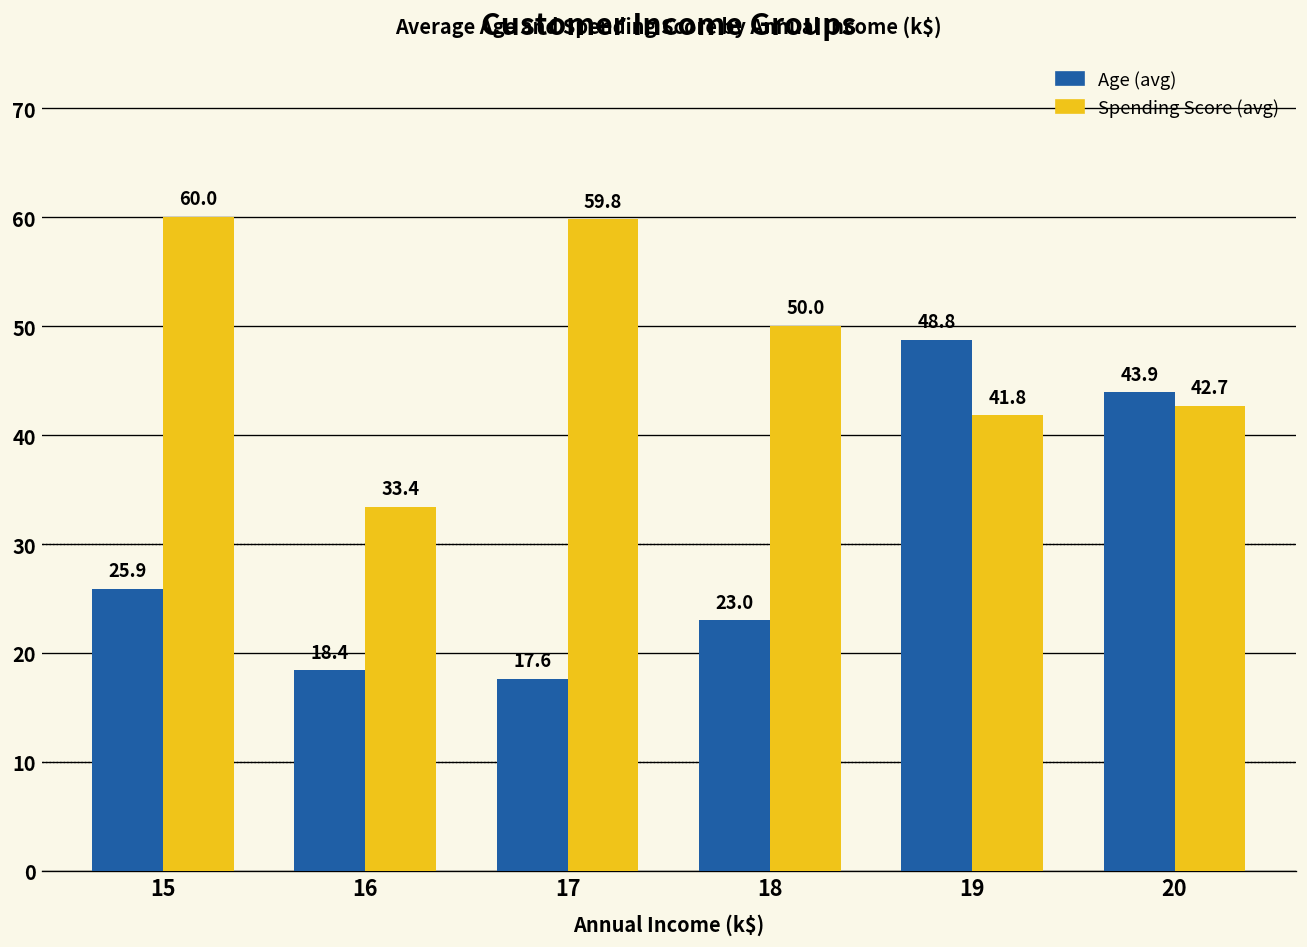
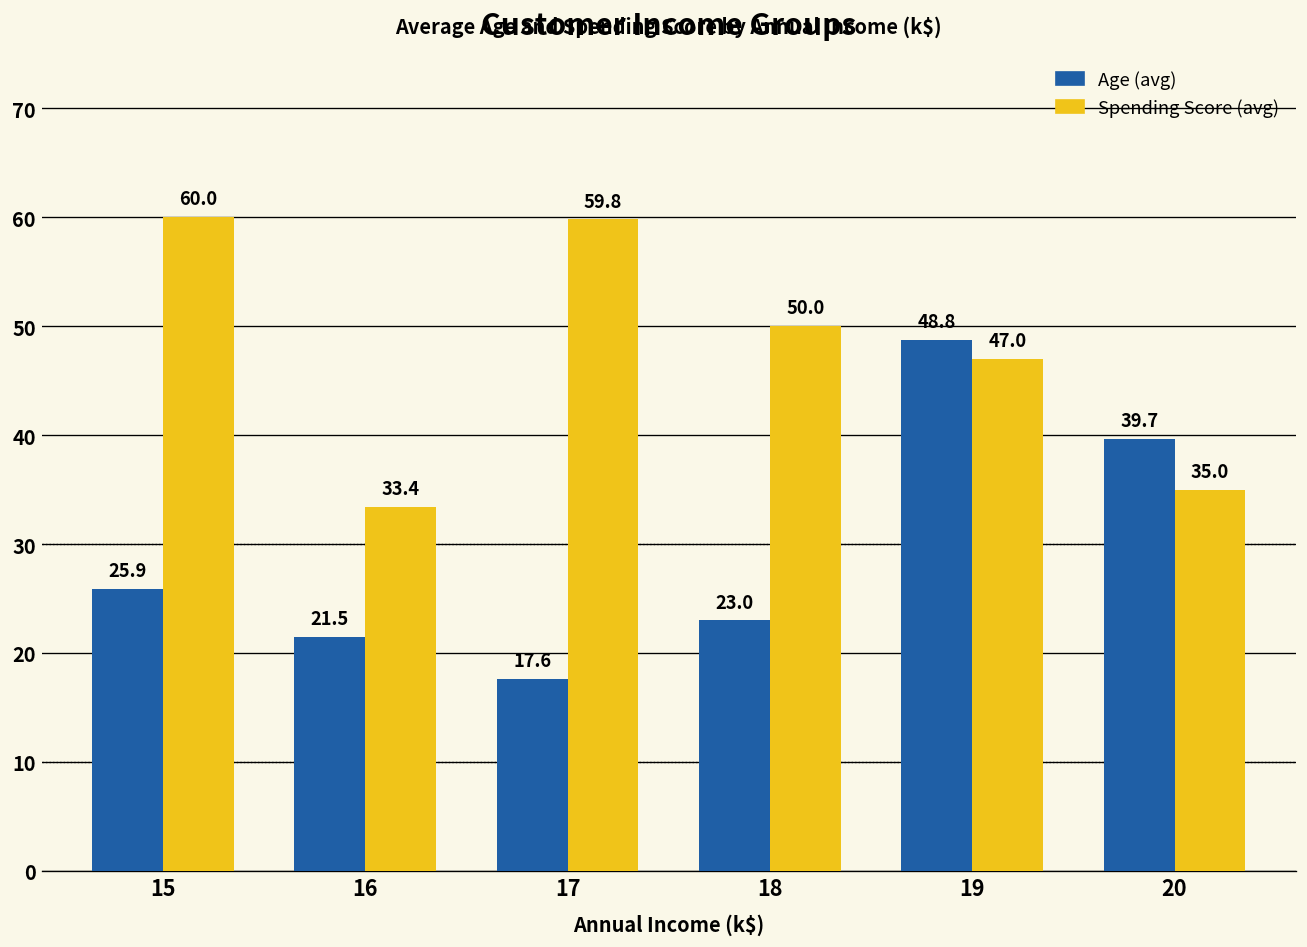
  {
    "Age (avg)": {
      "15": 25.9,
-     "16": 18.4,
+     "16": 21.5,
      "17": 17.6,
      "18": 23.0,
      "19": 48.8,
-     "20": 43.9
+     "20": 39.7
    },
    "Spending Score (avg)": {
      "15": 60.0,
      "16": 33.4,
      "17": 59.8,
      "18": 50.0,
-     "19": 41.8,
-     "20": 42.7
+     "19": 47.0,
+     "20": 35.0
    }
  }
